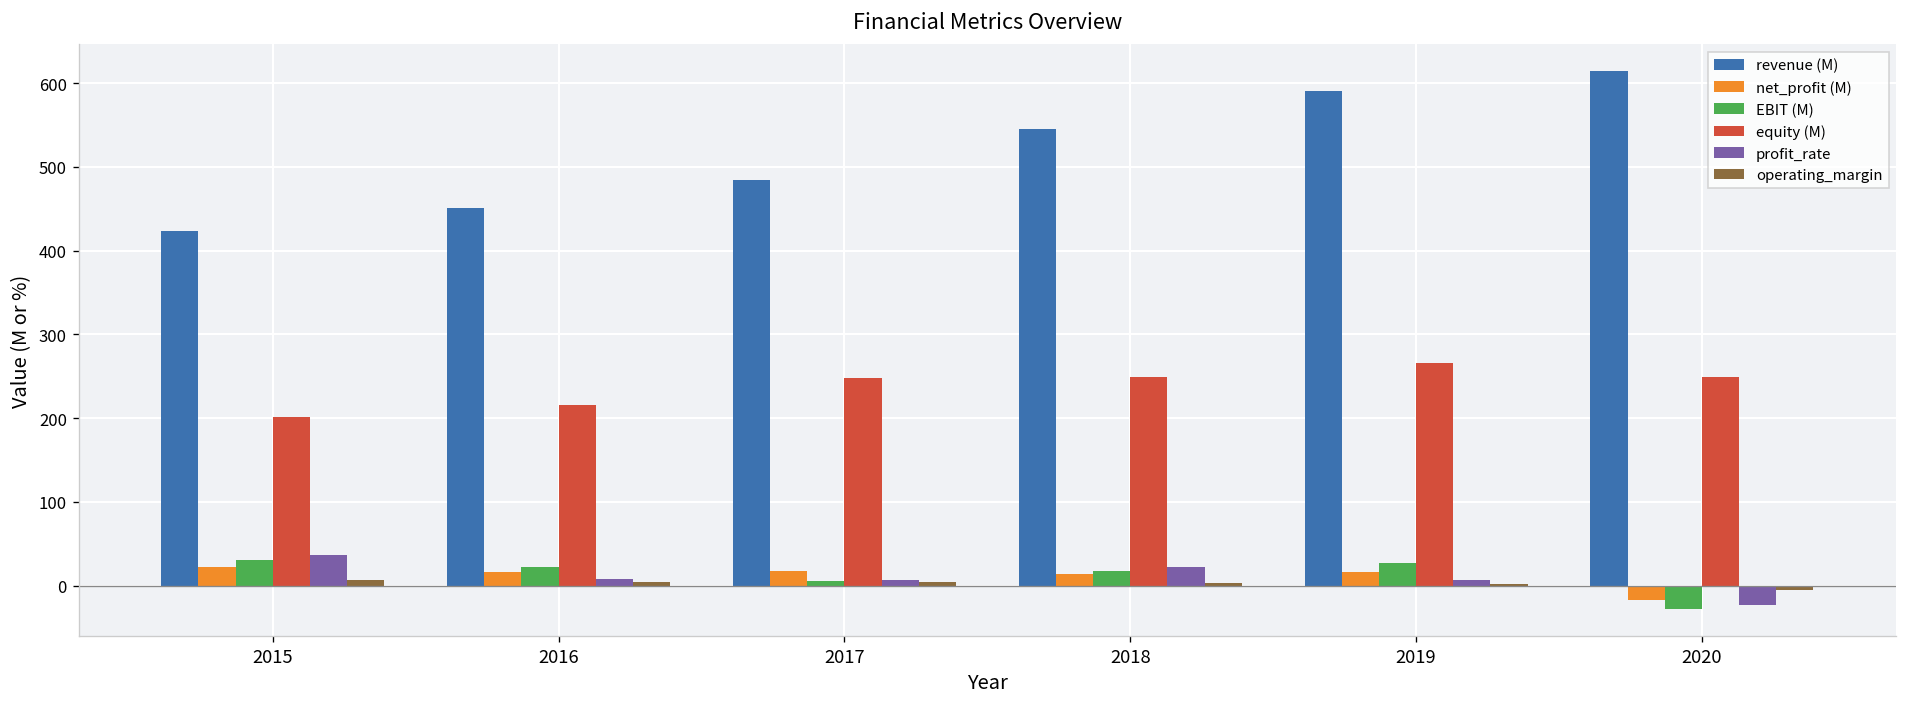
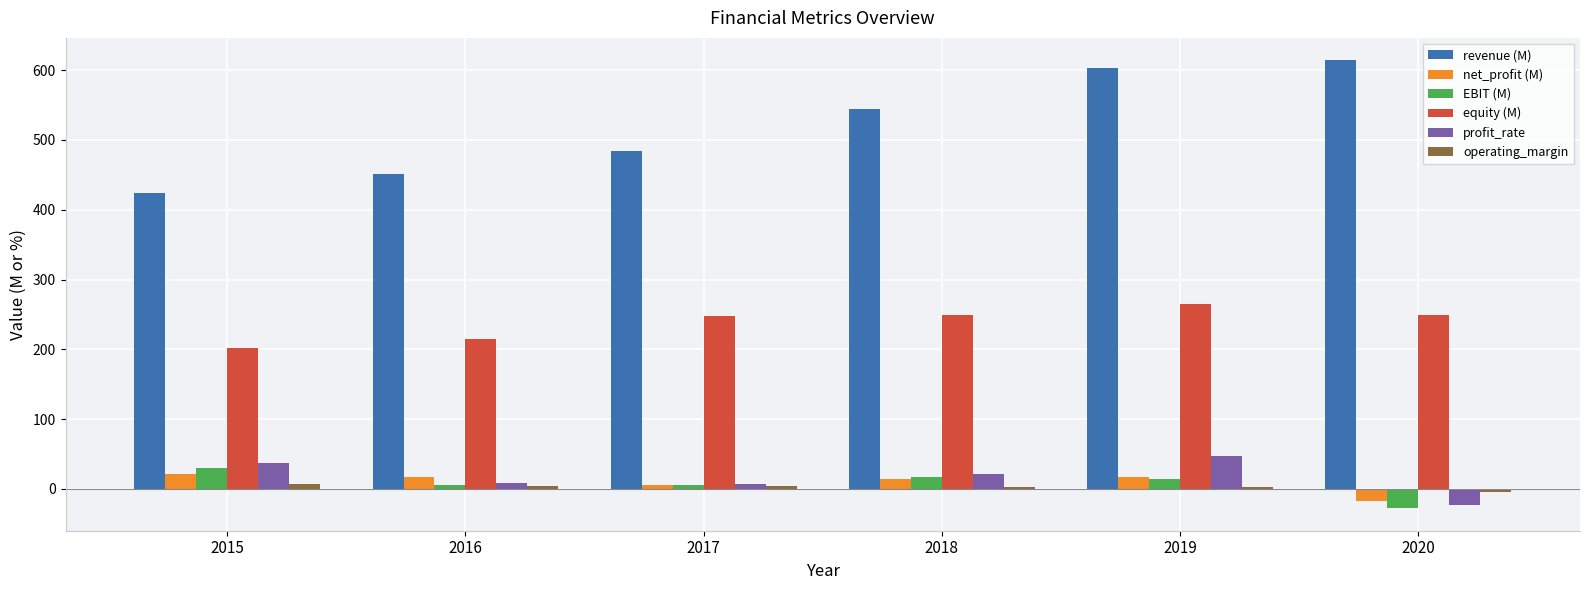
  {
    "revenue (M)": {
      "2015": 420,
      "2016": 450,
      "2017": 480,
      "2018": 550,
-     "2019": 590,
+     "2019": 600,
      "2020": 610
    },
    "net_profit (M)": {
      "2015": 20,
      "2016": 20,
-     "2017": 20,
+     "2017": 10,
      "2018": 10,
      "2019": 20,
      "2020": -20
    },
    "EBIT (M)": {
      "2015": 30,
-     "2016": 20,
+     "2016": 10,
      "2017": 10,
      "2018": 20,
-     "2019": 30,
+     "2019": 10,
      "2020": -30
    },
    "equity (M)": {
      "2015": 200,
      "2016": 220,
      "2017": 250,
      "2018": 250,
      "2019": 270,
      "2020": 250
    },
    "profit_rate": {
      "2015": 40,
      "2016": 10,
      "2017": 10,
      "2018": 20,
-     "2019": 10,
+     "2019": 50,
      "2020": -20
    },
    "operating_margin": {
      "2015": 10,
      "2016": 0,
      "2017": 0,
      "2020": 0
    }
  }
